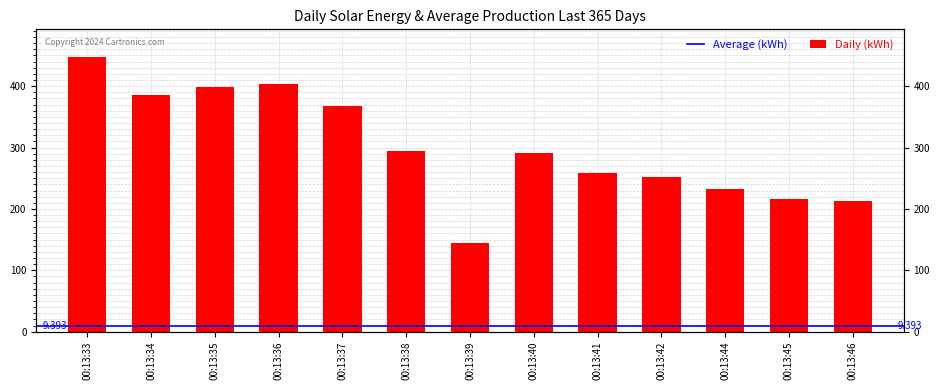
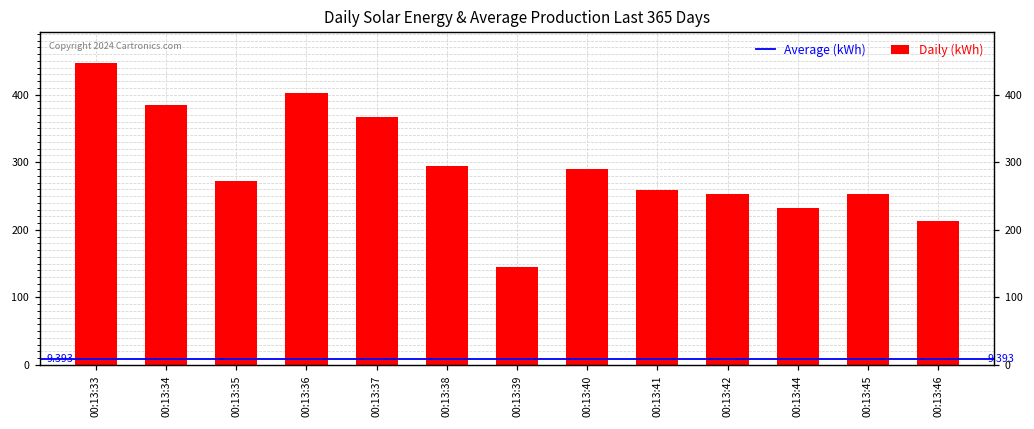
  {
    "00:13:34": 390,
-   "00:13:35": 400,
+   "00:13:35": 270,
    "00:13:36": 400,
    "00:13:37": 370,
    "00:13:38": 290,
    "00:13:39": 140,
    "00:13:40": 290,
    "00:13:41": 260,
    "00:13:42": 250,
    "00:13:44": 230,
-   "00:13:45": 220,
+   "00:13:45": 250,
    "00:13:46": 210
  }
